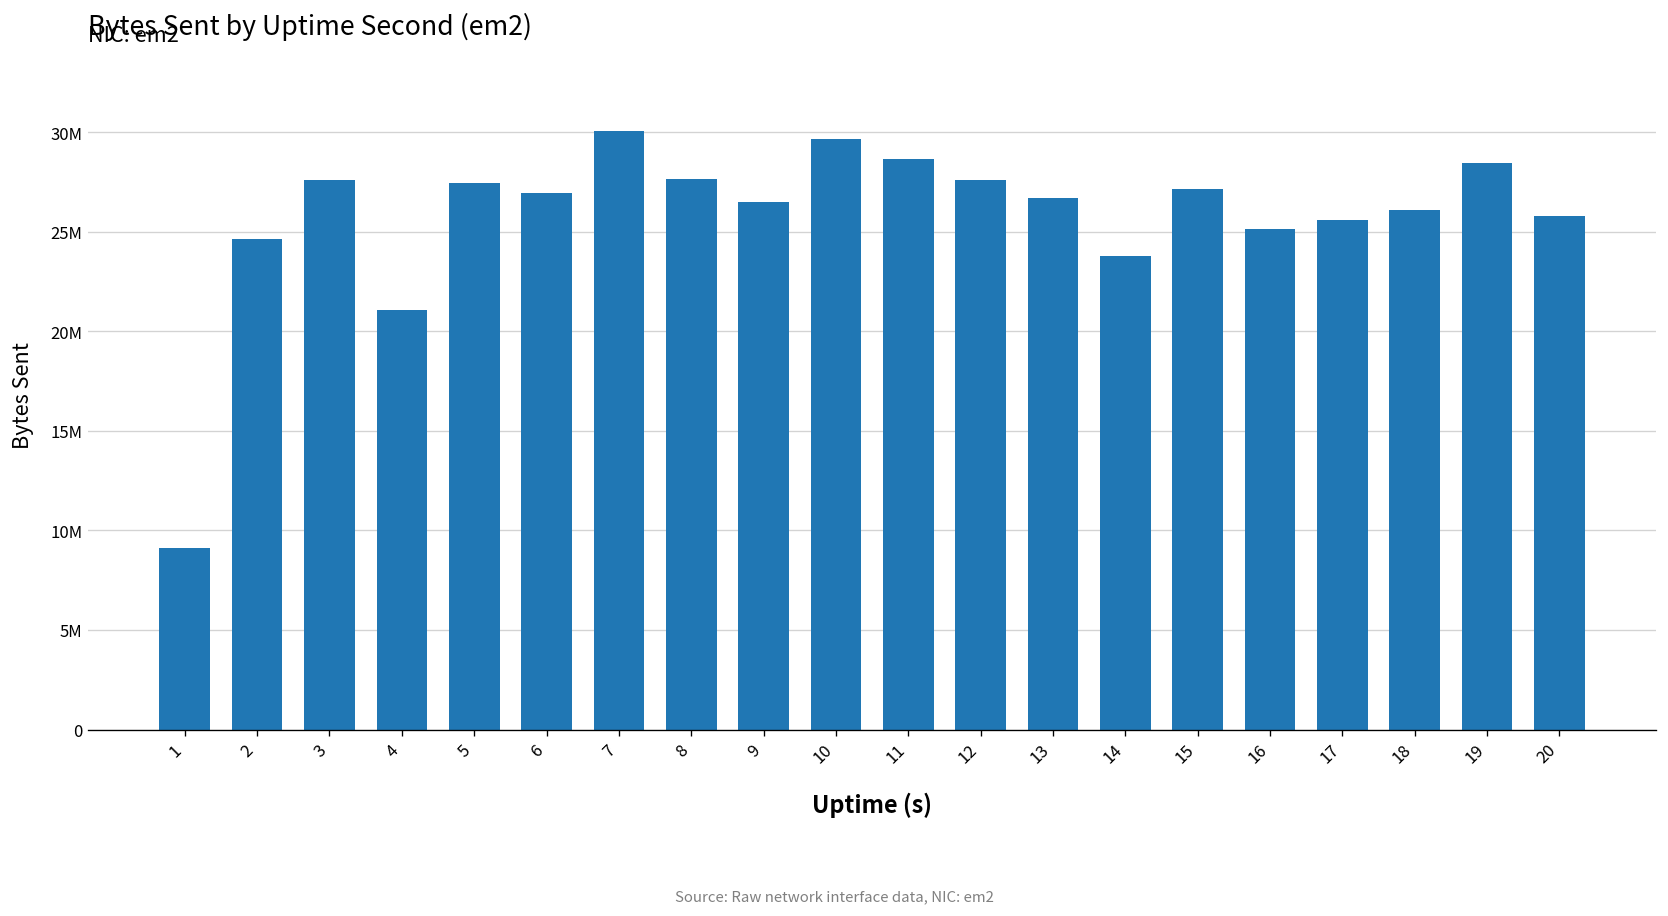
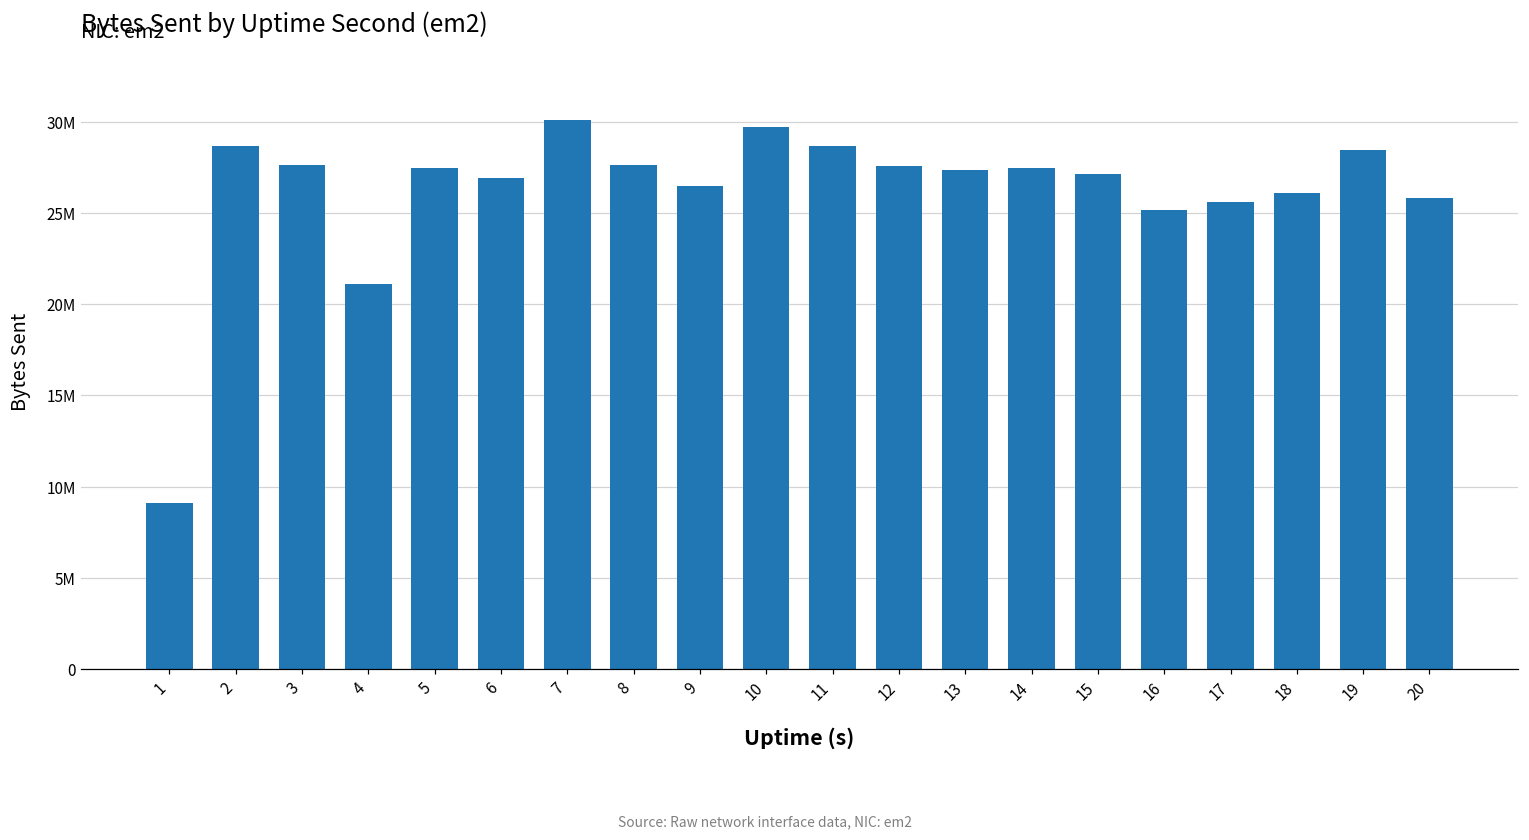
  {
    "1": 9100000,
-   "2": 24700000,
+   "2": 28700000,
    "3": 27600000,
    "4": 21100000,
    "5": 27500000,
    "6": 26900000,
    "7": 30100000,
    "8": 27600000,
    "9": 26500000,
    "10": 29700000,
    "11": 28600000,
    "12": 27600000,
-   "13": 26700000,
-   "14": 23800000,
+   "13": 27300000,
+   "14": 27500000,
    "15": 27200000,
    "16": 25100000,
    "17": 25600000,
    "18": 26100000,
    "19": 28500000,
    "20": 25800000
  }
